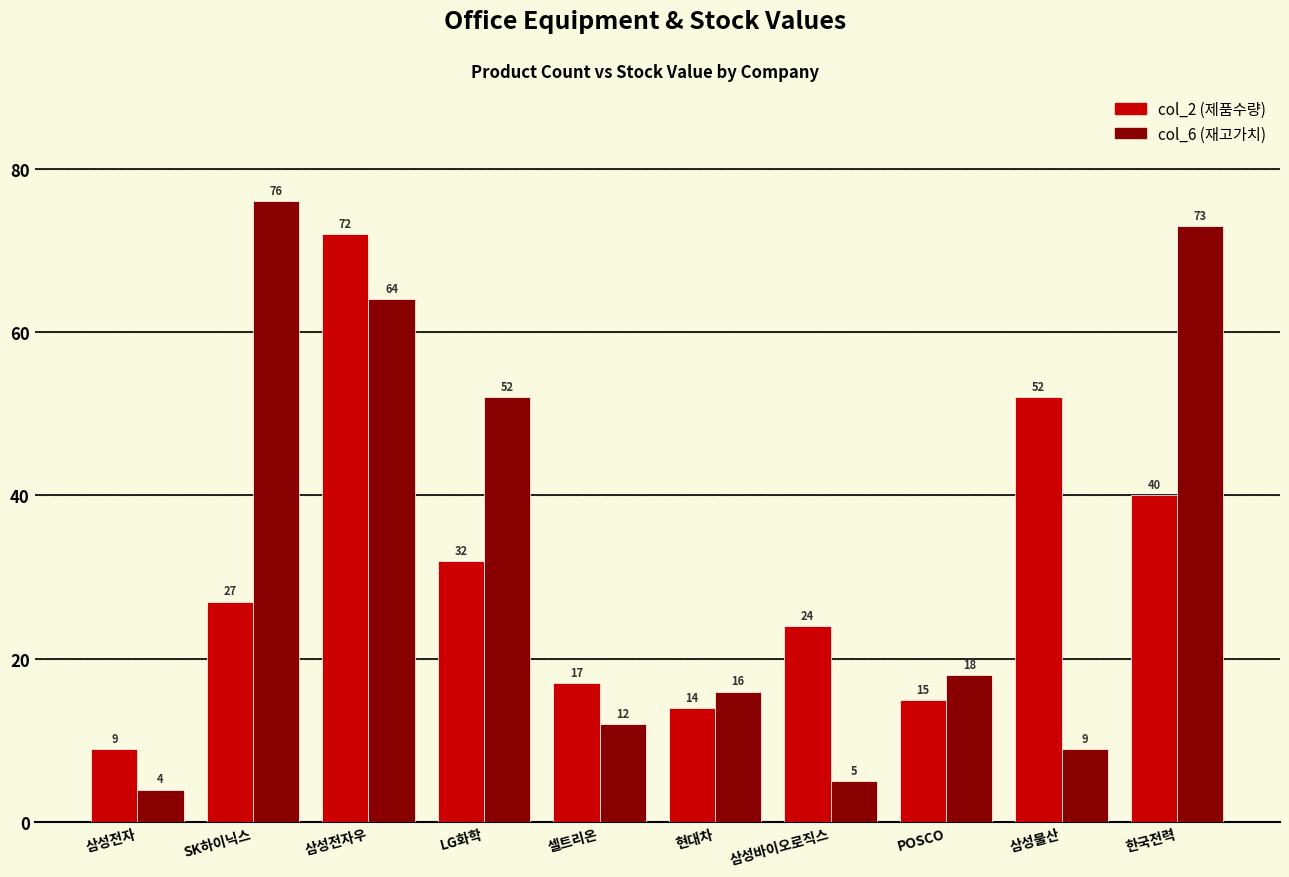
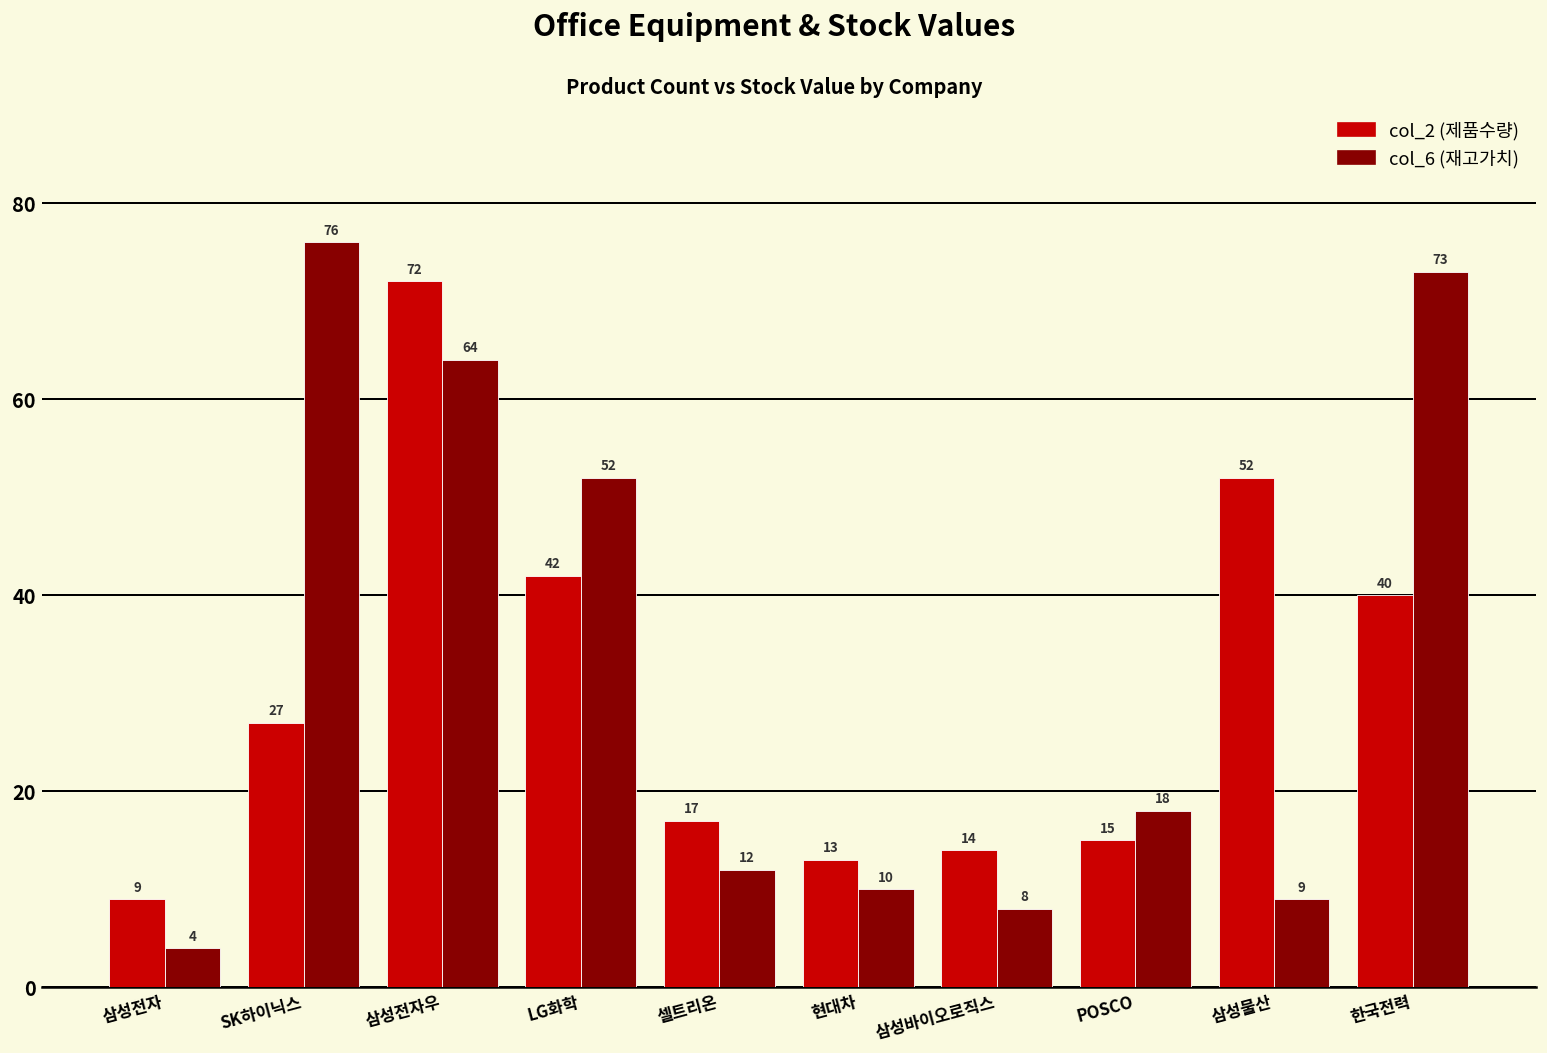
  {
    "col_2 (제품수량)": {
      "삼성전자": 9,
      "SK하이닉스": 27,
      "삼성전자우": 72,
-     "LG화학": 32,
+     "LG화학": 42,
      "셀트리온": 17,
-     "현대차": 14,
-     "삼성바이오로직스": 24,
+     "현대차": 13,
+     "삼성바이오로직스": 14,
      "POSCO": 15,
      "삼성물산": 52,
      "한국전력": 40
    },
    "col_6 (재고가치)": {
      "삼성전자": 4,
      "SK하이닉스": 76,
      "삼성전자우": 64,
      "LG화학": 52,
      "셀트리온": 12,
-     "현대차": 16,
-     "삼성바이오로직스": 5,
+     "현대차": 10,
+     "삼성바이오로직스": 8,
      "POSCO": 18,
      "삼성물산": 9,
      "한국전력": 73
    }
  }
